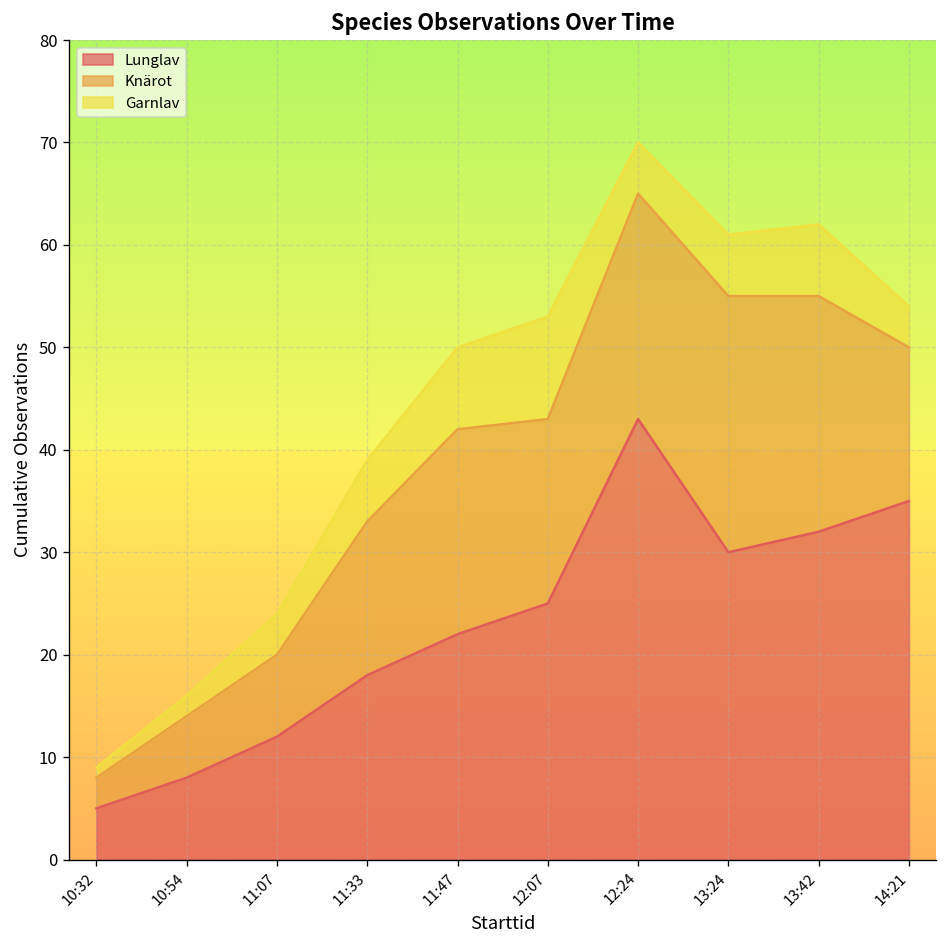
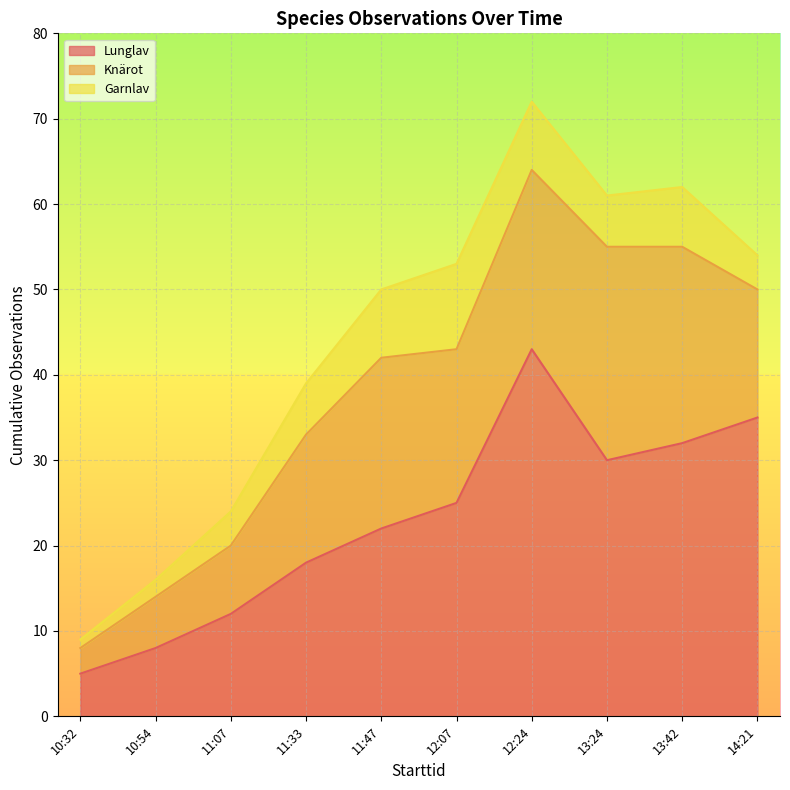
  {
    "Lunglav": {
      "10:32": 5,
      "10:54": 8,
      "11:07": 12,
      "11:33": 18,
      "11:47": 22,
      "12:07": 25,
      "12:24": 43,
      "13:24": 30,
      "13:42": 32,
      "14:21": 35
    },
    "Knärot": {
      "10:32": 3,
      "10:54": 6,
      "11:07": 8,
      "11:33": 15,
      "11:47": 20,
      "12:07": 18,
-     "12:24": 22,
+     "12:24": 21,
      "13:24": 25,
      "13:42": 23,
      "14:21": 15
    },
    "Garnlav": {
      "10:32": 1,
      "10:54": 2,
      "11:07": 4,
      "11:33": 6,
      "11:47": 8,
      "12:07": 10,
-     "12:24": 5,
+     "12:24": 8,
      "13:24": 6,
      "13:42": 7,
      "14:21": 4
    }
  }
